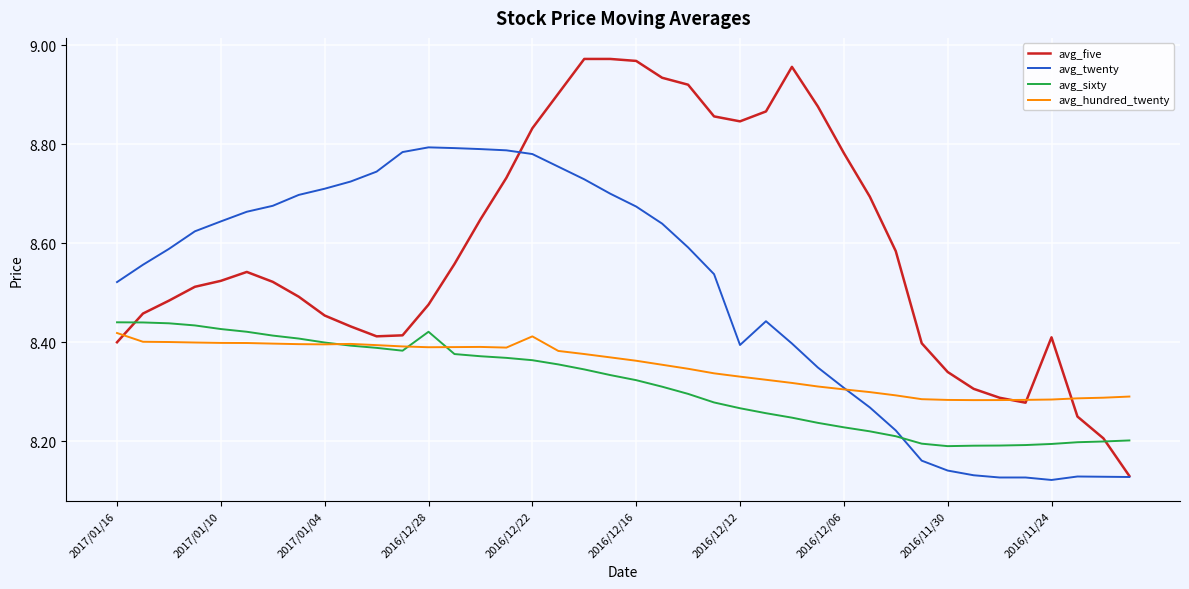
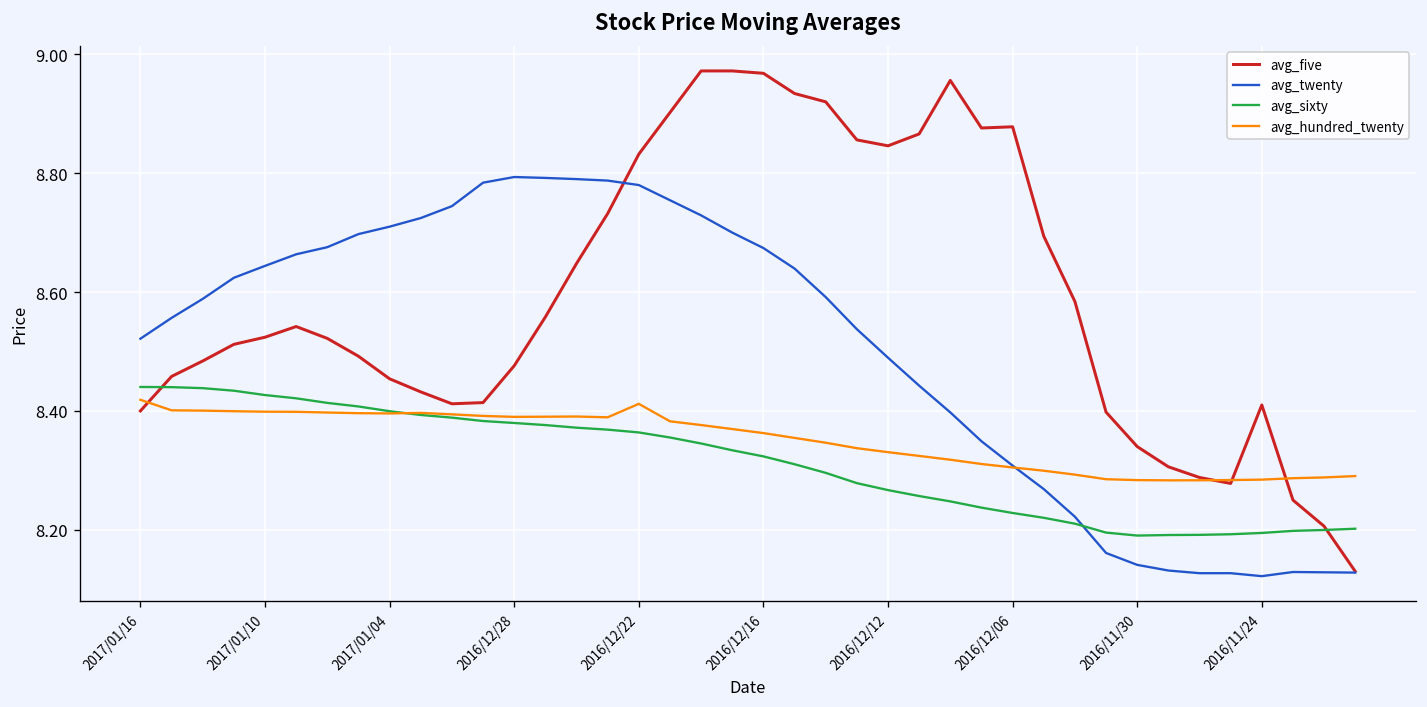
  {
    "avg_five": {
      "2017/01/16": 8.40,
      "2017/01/10": 8.52,
      "2017/01/04": 8.45,
      "2016/12/28": 8.48,
      "2016/12/22": 8.83,
      "2016/12/16": 8.97,
      "2016/12/12": 8.85,
-     "2016/12/06": 8.78,
+     "2016/12/06": 8.88,
      "2016/11/30": 8.34,
      "2016/11/24": 8.41
    },
    "avg_twenty": {
      "2017/01/16": 8.52,
      "2017/01/10": 8.64,
      "2017/01/04": 8.71,
      "2016/12/28": 8.79,
      "2016/12/22": 8.78,
      "2016/12/16": 8.67,
-     "2016/12/12": 8.39,
+     "2016/12/12": 8.49,
      "2016/11/30": 8.14,
      "2016/11/24": 8.12
    },
    "avg_sixty": {
      "2017/01/16": 8.44,
      "2017/01/10": 8.43,
-     "2016/12/28": 8.42,
+     "2016/12/28": 8.38,
      "2016/12/22": 8.36,
      "2016/12/16": 8.32,
      "2016/12/12": 8.27,
      "2016/12/06": 8.23,
      "2016/11/30": 8.19,
      "2016/11/24": 8.19
    },
    "avg_hundred_twenty": {
      "2017/01/16": 8.42,
      "2017/01/10": 8.40,
      "2016/12/28": 8.39,
      "2016/12/22": 8.41,
      "2016/12/16": 8.36,
      "2016/12/12": 8.33,
      "2016/11/30": 8.28,
      "2016/11/24": 8.28
    }
  }
